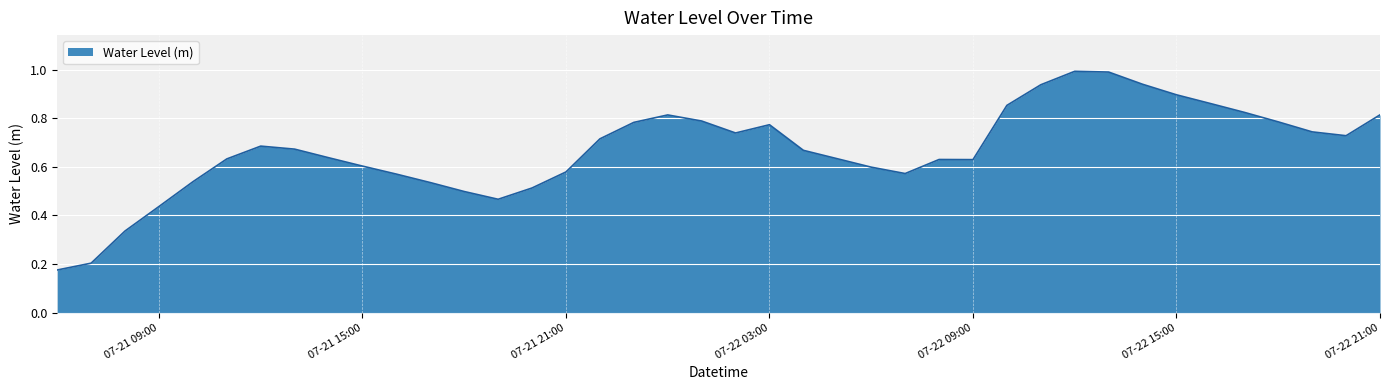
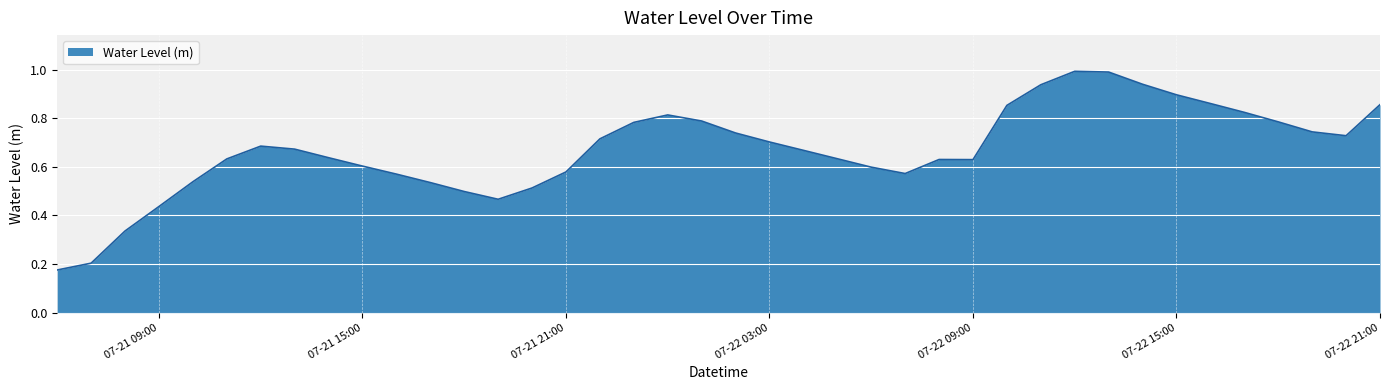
  {
    "07-21 09:00": 0.44,
    "07-21 15:00": 0.60,
    "07-21 21:00": 0.58,
-   "07-22 03:00": 0.77,
+   "07-22 03:00": 0.70,
    "07-22 09:00": 0.63,
    "07-22 15:00": 0.90,
-   "07-22 21:00": 0.81
+   "07-22 21:00": 0.86
  }
